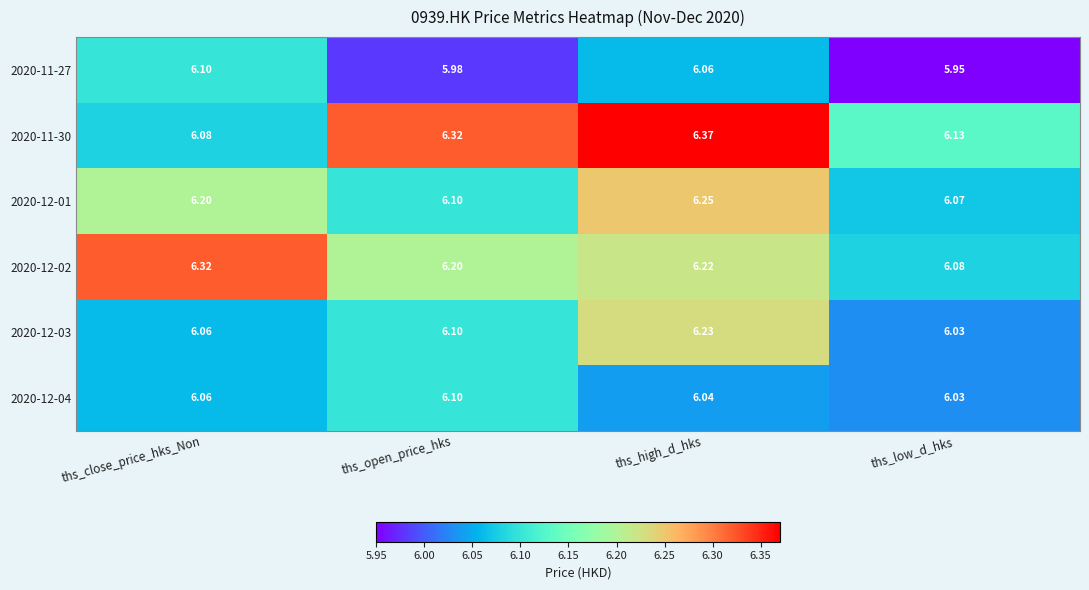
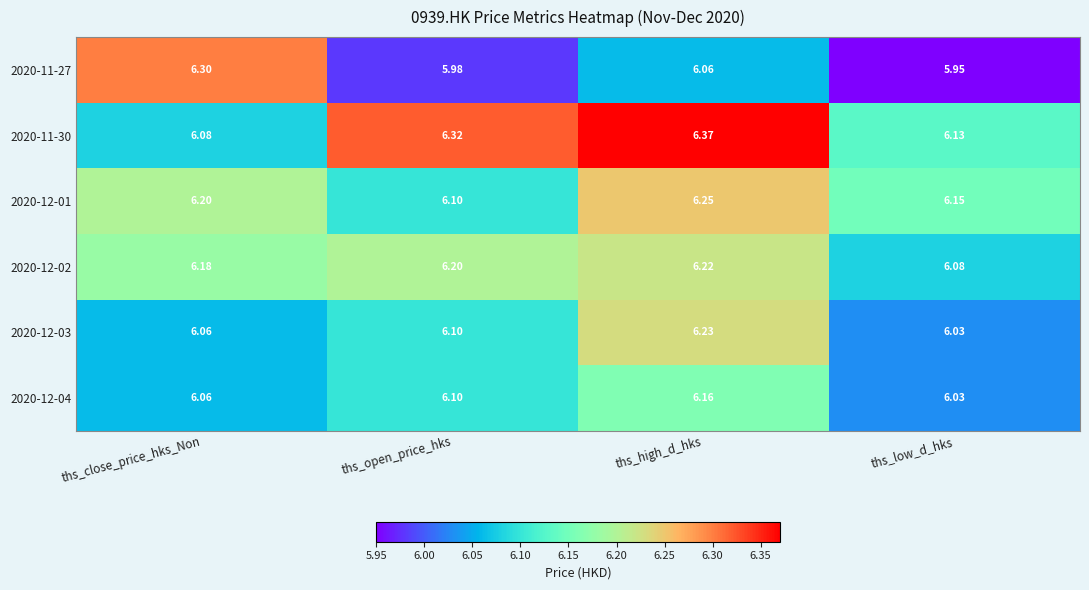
  {
    "2020-11-27": {
-     "ths_close_price_hks_Non": 6.10,
+     "ths_close_price_hks_Non": 6.30,
      "ths_open_price_hks": 5.98,
      "ths_high_d_hks": 6.06,
      "ths_low_d_hks": 5.95
    },
    "2020-11-30": {
      "ths_close_price_hks_Non": 6.08,
      "ths_open_price_hks": 6.32,
      "ths_high_d_hks": 6.37,
      "ths_low_d_hks": 6.13
    },
    "2020-12-01": {
      "ths_close_price_hks_Non": 6.20,
      "ths_open_price_hks": 6.10,
      "ths_high_d_hks": 6.25,
-     "ths_low_d_hks": 6.07
+     "ths_low_d_hks": 6.15
    },
    "2020-12-02": {
-     "ths_close_price_hks_Non": 6.32,
+     "ths_close_price_hks_Non": 6.18,
      "ths_open_price_hks": 6.20,
      "ths_high_d_hks": 6.22,
      "ths_low_d_hks": 6.08
    },
    "2020-12-03": {
      "ths_close_price_hks_Non": 6.06,
      "ths_open_price_hks": 6.10,
      "ths_high_d_hks": 6.23,
      "ths_low_d_hks": 6.03
    },
    "2020-12-04": {
      "ths_close_price_hks_Non": 6.06,
      "ths_open_price_hks": 6.10,
-     "ths_high_d_hks": 6.04,
+     "ths_high_d_hks": 6.16,
      "ths_low_d_hks": 6.03
    }
  }
